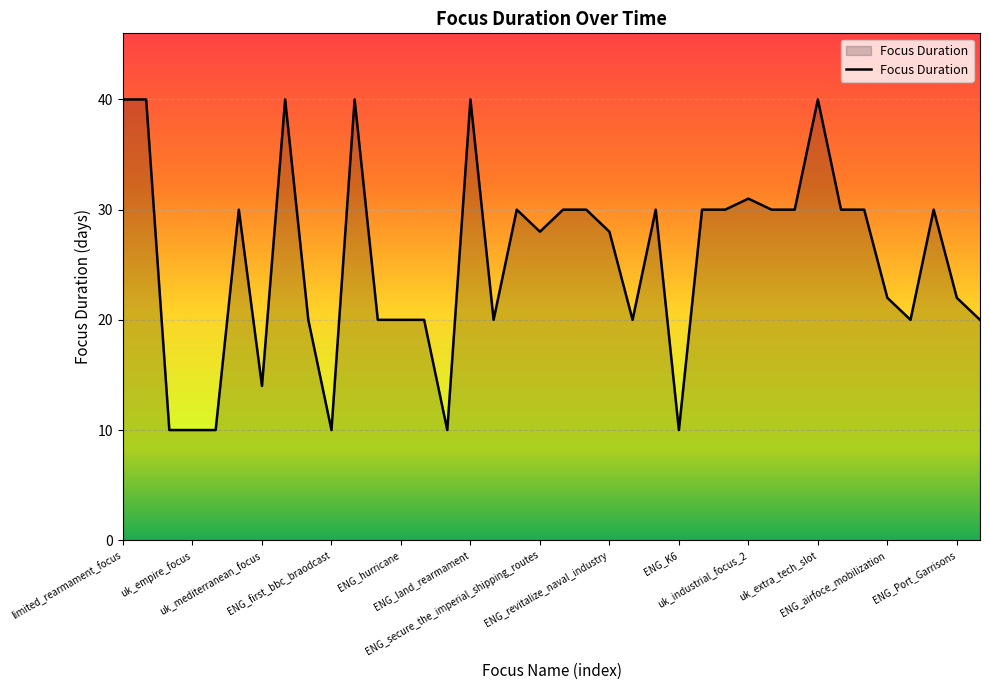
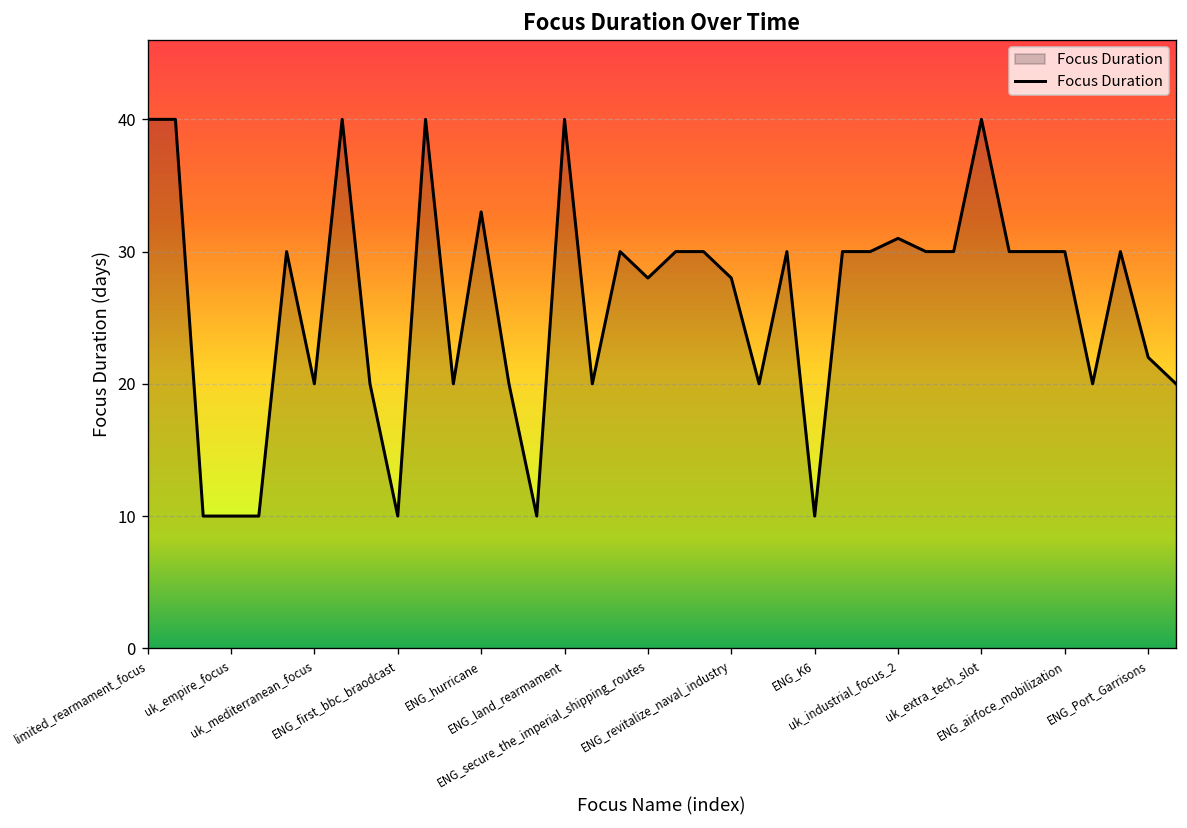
  {
    "limited_rearmament_focus": 40,
    "uk_empire_focus": 10,
-   "uk_mediterranean_focus": 14,
+   "uk_mediterranean_focus": 20,
    "ENG_first_bbc_braodcast": 10,
-   "ENG_hurricane": 20,
+   "ENG_hurricane": 33,
    "ENG_land_rearmament": 40,
    "ENG_secure_the_imperial_shipping_routes": 28,
    "ENG_revitalize_naval_industry": 28,
    "ENG_K6": 10,
    "uk_industrial_focus_2": 31,
    "uk_extra_tech_slot": 40,
-   "ENG_airfoce_mobilization": 22,
+   "ENG_airfoce_mobilization": 30,
    "ENG_Port_Garrisons": 22
  }
